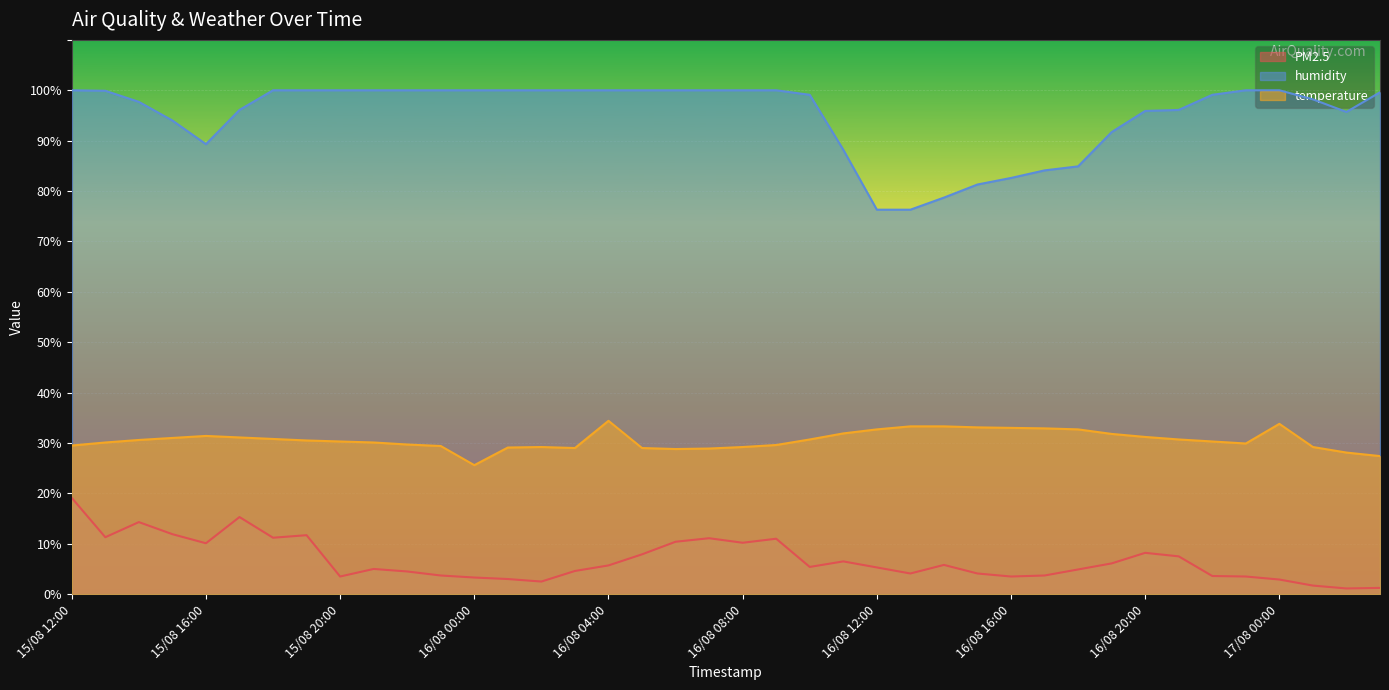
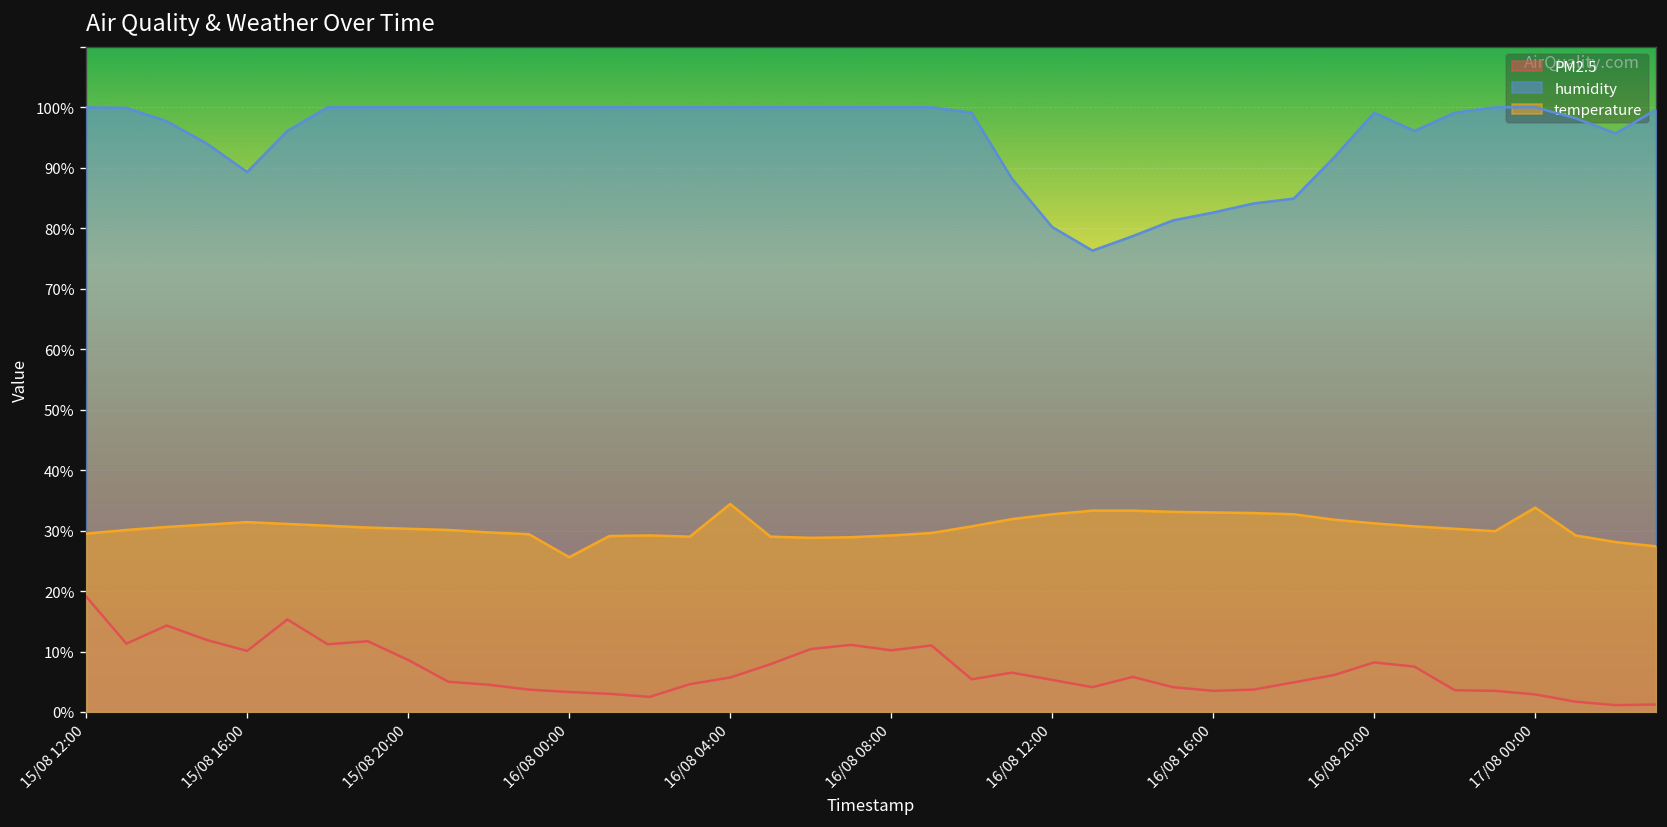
  {
    "PM2.5": {
      "15/08 12:00": "19%",
      "15/08 16:00": "10%",
-     "15/08 20:00": "4%",
+     "15/08 20:00": "9%",
      "16/08 00:00": "3%",
      "16/08 04:00": "6%",
      "16/08 08:00": "10%",
      "16/08 12:00": "5%",
      "16/08 16:00": "4%",
      "16/08 20:00": "8%",
      "17/08 00:00": "3%"
    },
    "humidity": {
      "15/08 12:00": "100%",
      "15/08 16:00": "89%",
      "15/08 20:00": "100%",
      "16/08 00:00": "100%",
      "16/08 04:00": "100%",
      "16/08 08:00": "100%",
-     "16/08 12:00": "76%",
+     "16/08 12:00": "80%",
      "16/08 16:00": "83%",
-     "16/08 20:00": "96%"
+     "16/08 20:00": "99%"
    },
    "temperature": {
      "15/08 12:00": "30%",
      "15/08 16:00": "31%",
      "15/08 20:00": "30%",
      "16/08 00:00": "26%",
      "16/08 04:00": "34%",
      "16/08 08:00": "29%",
      "16/08 12:00": "33%",
      "16/08 16:00": "33%",
      "16/08 20:00": "31%",
      "17/08 00:00": "34%"
    }
  }
